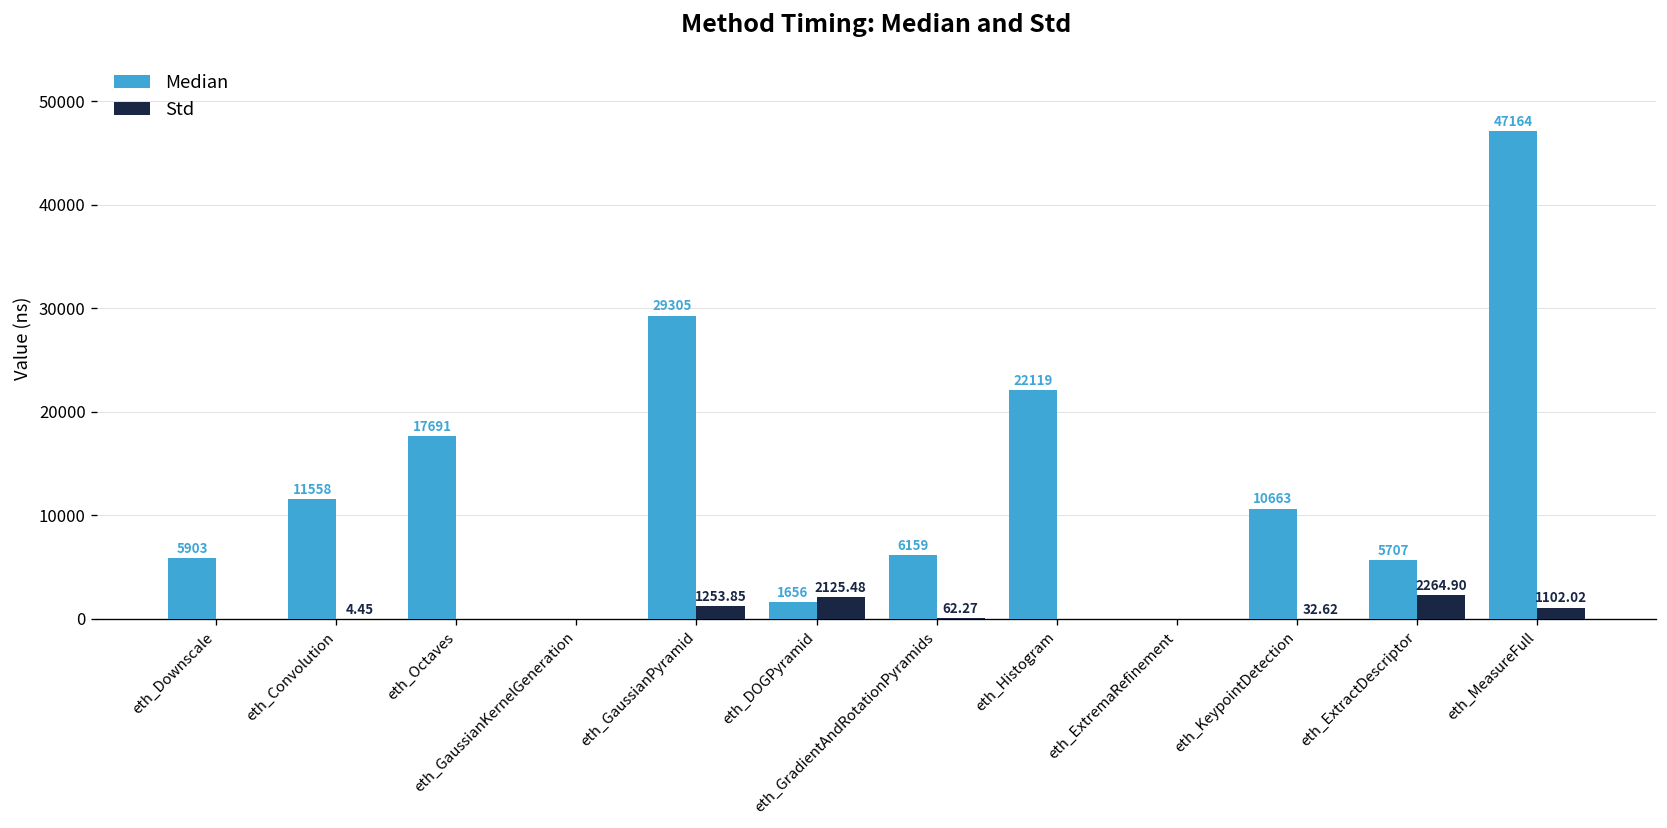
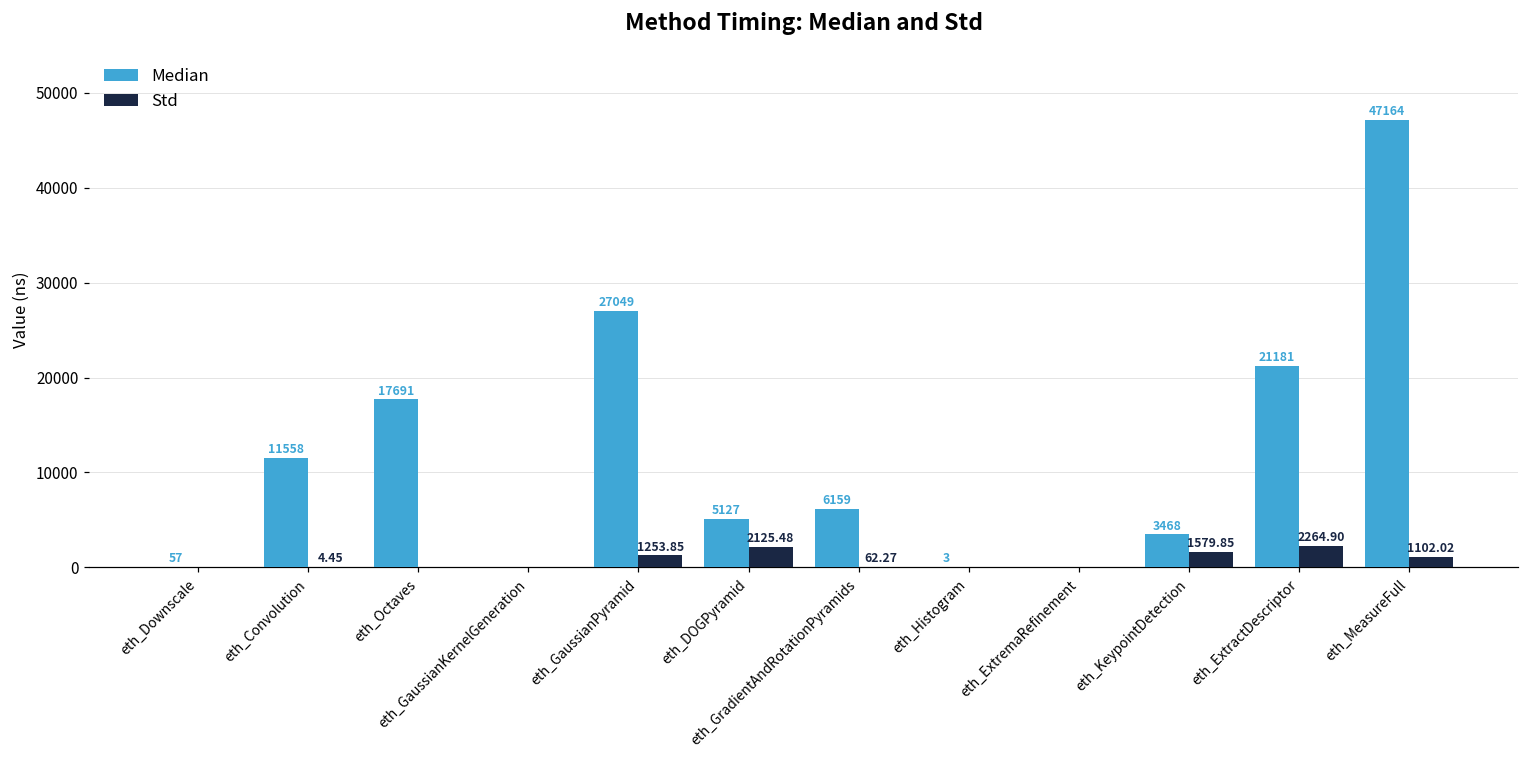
  {
    "Median": {
-     "eth_Downscale": 5903,
+     "eth_Downscale": 57,
      "eth_Convolution": 11558,
      "eth_Octaves": 17691,
-     "eth_GaussianPyramid": 29305,
-     "eth_DOGPyramid": 1656,
+     "eth_GaussianPyramid": 27049,
+     "eth_DOGPyramid": 5127,
      "eth_GradientAndRotationPyramids": 6159,
-     "eth_Histogram": 22119,
-     "eth_KeypointDetection": 10663,
-     "eth_ExtractDescriptor": 5707,
+     "eth_Histogram": 3,
+     "eth_KeypointDetection": 3468,
+     "eth_ExtractDescriptor": 21181,
      "eth_MeasureFull": 47164
    },
    "Std": {
      "eth_Convolution": 4.45,
      "eth_GaussianPyramid": 1253.85,
      "eth_DOGPyramid": 2125.48,
      "eth_GradientAndRotationPyramids": 62.27,
-     "eth_KeypointDetection": 32.62,
+     "eth_KeypointDetection": 1579.85,
      "eth_ExtractDescriptor": 2264.90,
      "eth_MeasureFull": 1102.02
    }
  }
